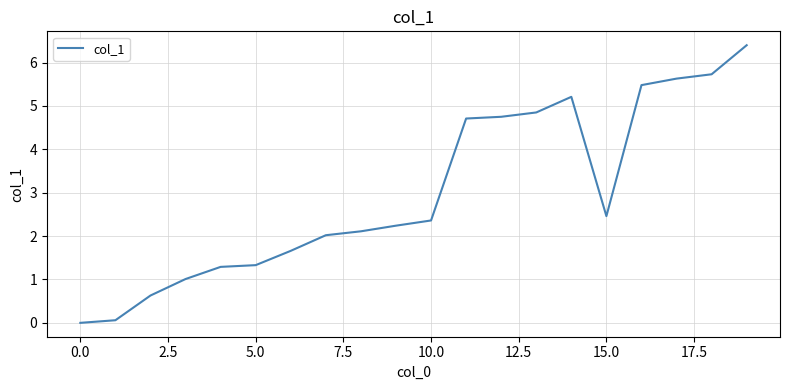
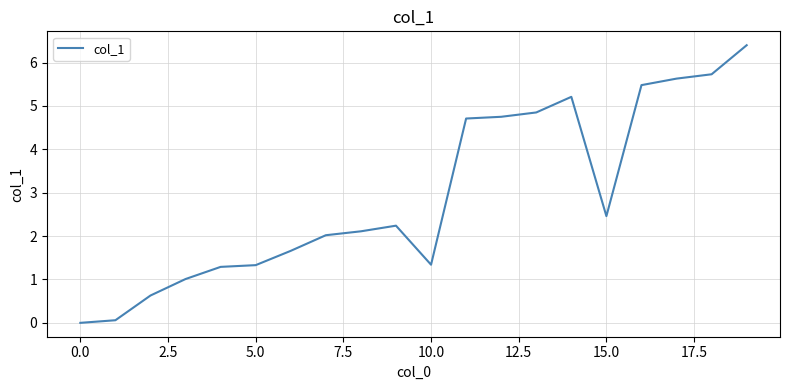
  {
    "0.0": 0.0,
    "5.0": 1.3,
-   "10.0": 2.4,
+   "10.0": 1.3,
    "15.0": 2.5
  }
